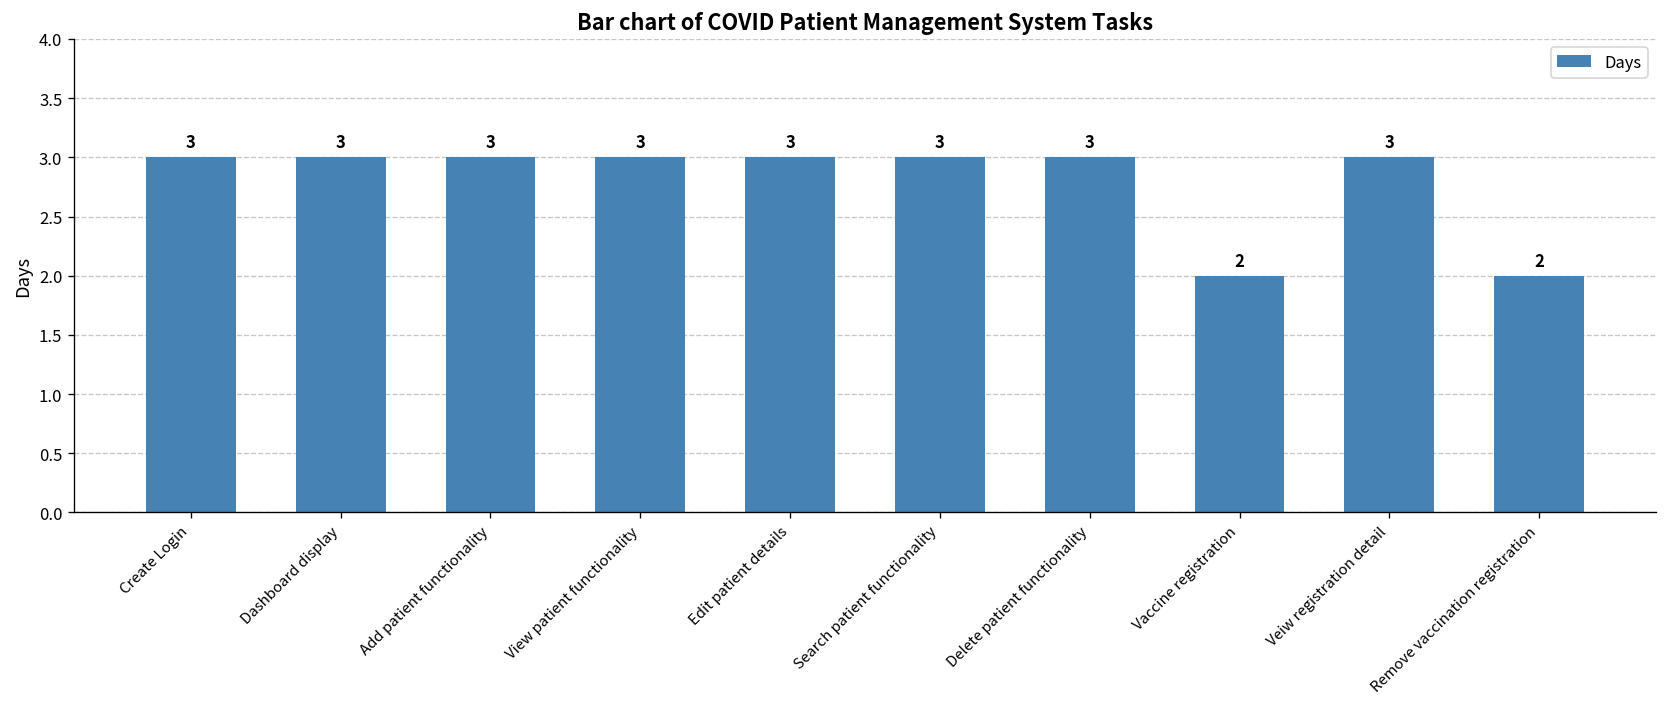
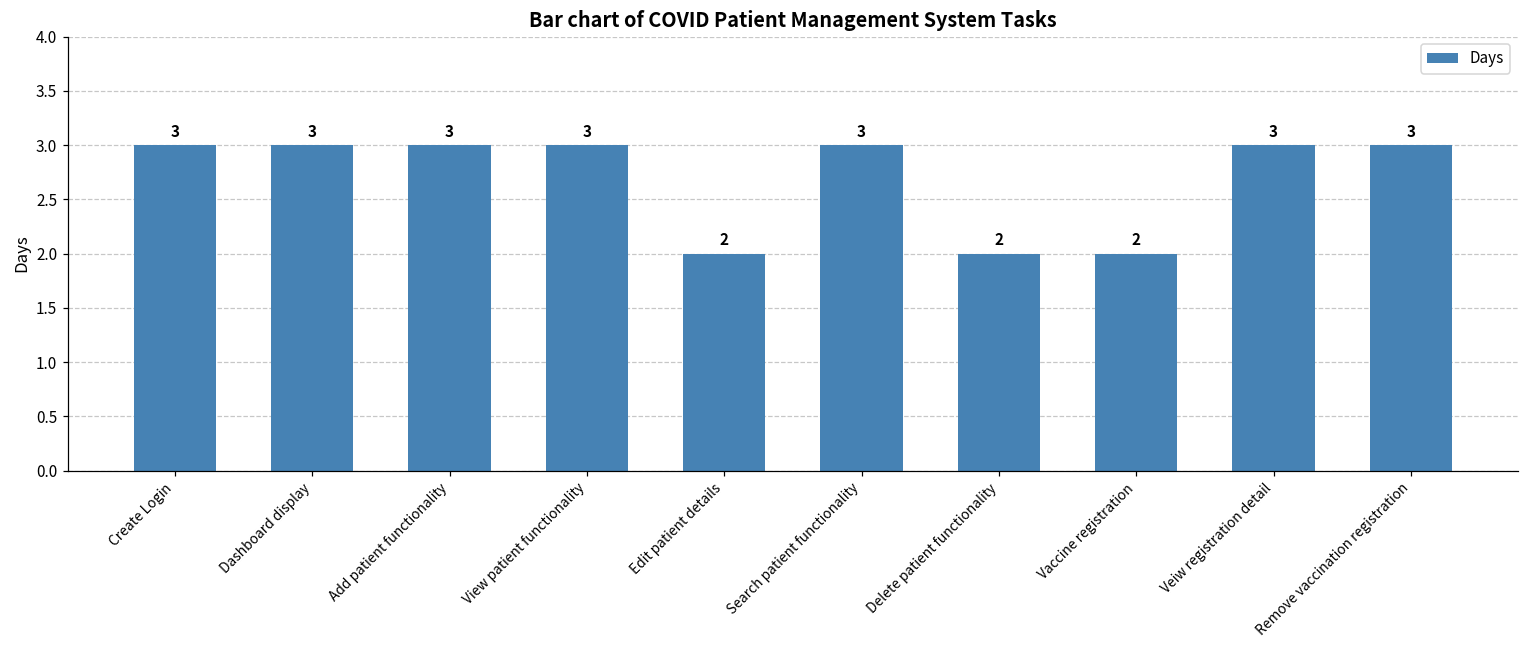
  {
    "Create Login": 3,
    "Dashboard display": 3,
    "Add patient functionality": 3,
    "View patient functionality": 3,
-   "Edit patient details": 3,
+   "Edit patient details": 2,
    "Search patient functionality": 3,
-   "Delete patient functionality": 3,
+   "Delete patient functionality": 2,
    "Vaccine registration": 2,
    "Veiw registration detail": 3,
-   "Remove vaccination registration": 2
+   "Remove vaccination registration": 3
  }
